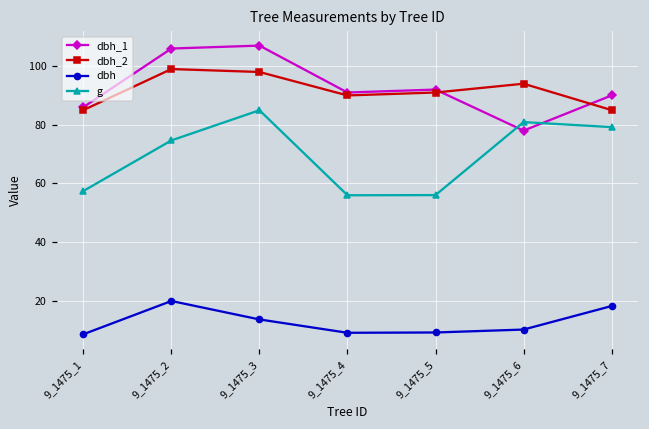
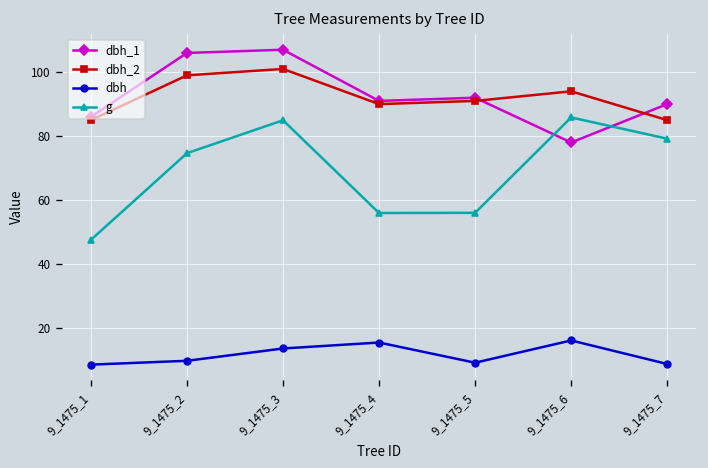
  {
    "dbh_1": {
      "9_1475_1": 86,
      "9_1475_2": 106,
      "9_1475_3": 107,
      "9_1475_4": 91,
      "9_1475_5": 92,
      "9_1475_6": 78,
      "9_1475_7": 90
    },
    "dbh_2": {
      "9_1475_1": 85,
      "9_1475_2": 99,
-     "9_1475_3": 98,
+     "9_1475_3": 101,
      "9_1475_4": 90,
      "9_1475_5": 91,
      "9_1475_6": 94,
      "9_1475_7": 85
    },
    "dbh": {
      "9_1475_1": 9,
-     "9_1475_2": 20,
+     "9_1475_2": 10,
      "9_1475_3": 14,
-     "9_1475_4": 9,
+     "9_1475_4": 15,
      "9_1475_5": 9,
-     "9_1475_6": 10,
-     "9_1475_7": 18
+     "9_1475_6": 16,
+     "9_1475_7": 9
    },
    "g": {
-     "9_1475_1": 57,
+     "9_1475_1": 48,
      "9_1475_2": 75,
      "9_1475_3": 85,
      "9_1475_4": 56,
      "9_1475_5": 56,
-     "9_1475_6": 81,
+     "9_1475_6": 86,
      "9_1475_7": 79
    }
  }
